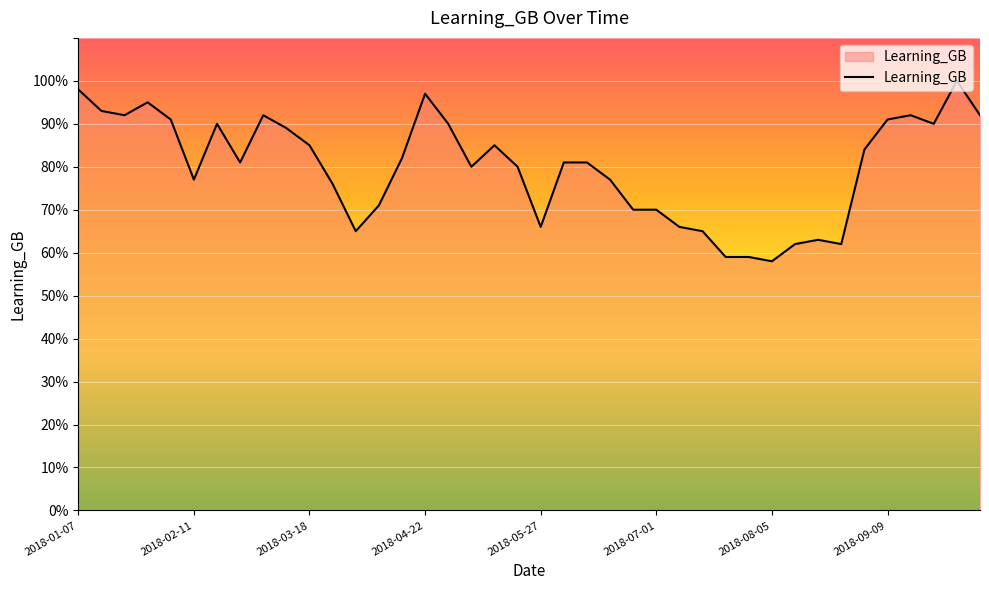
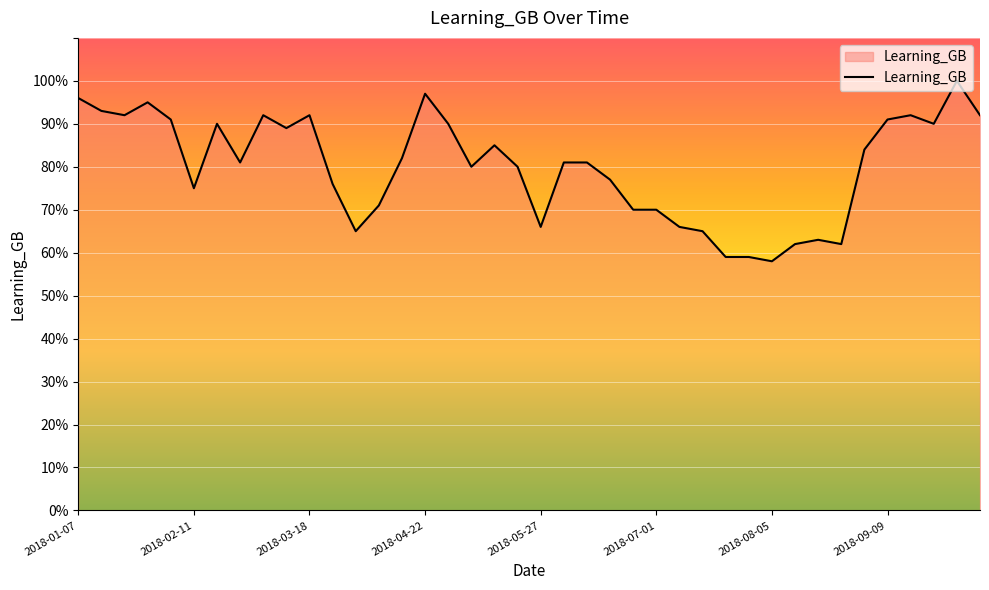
  {
-   "2018-01-07": "98%",
-   "2018-02-11": "77%",
-   "2018-03-18": "85%",
+   "2018-01-07": "96%",
+   "2018-02-11": "75%",
+   "2018-03-18": "92%",
    "2018-04-22": "97%",
    "2018-05-27": "66%",
    "2018-07-01": "70%",
    "2018-08-05": "58%",
    "2018-09-09": "91%"
  }
